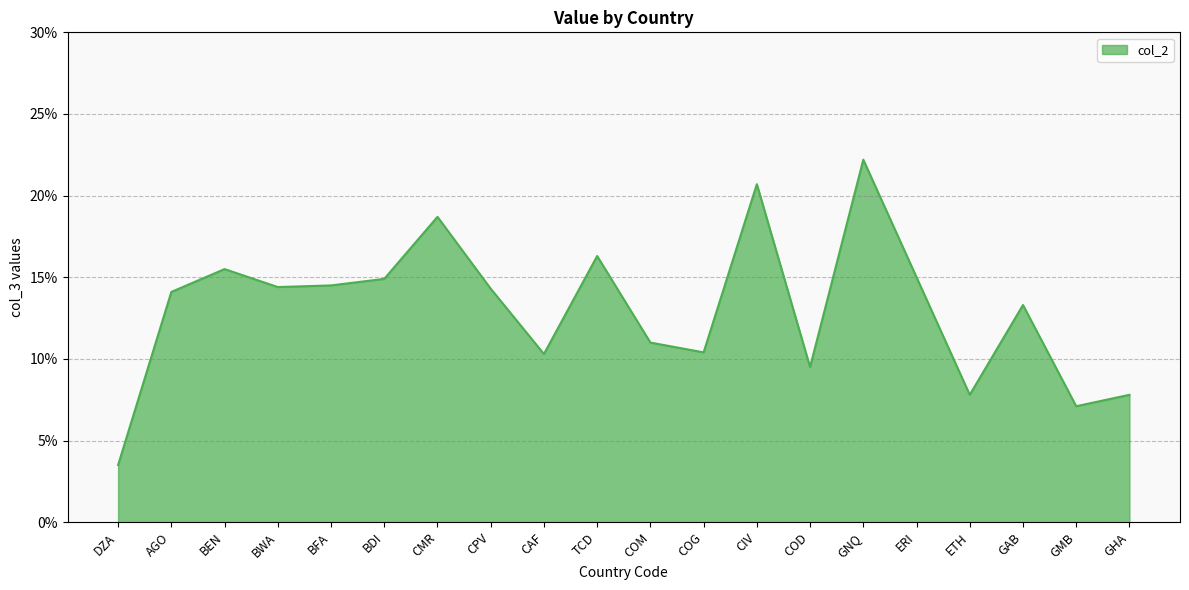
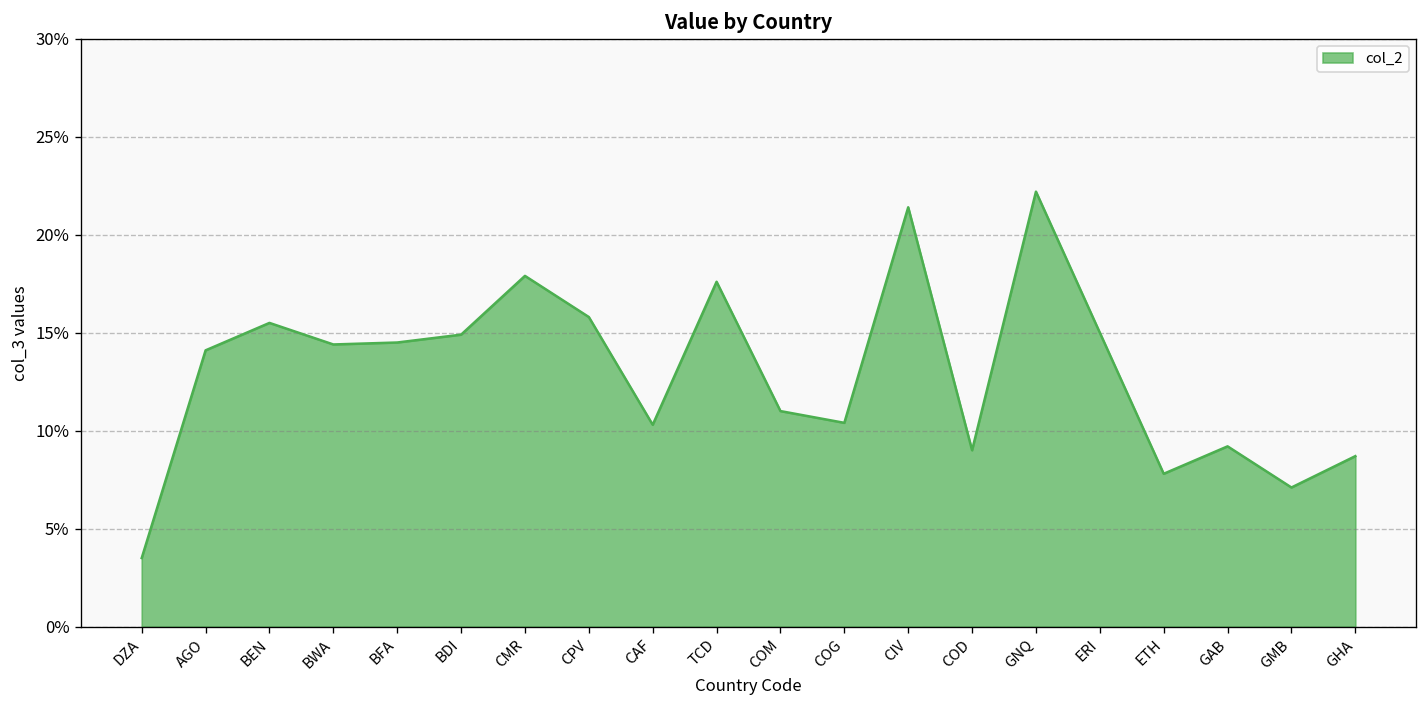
  {
    "DZA": "3.5%",
    "AGO": "14.1%",
    "BEN": "15.5%",
    "BWA": "14.4%",
    "BFA": "14.5%",
    "BDI": "14.9%",
-   "CMR": "18.7%",
-   "CPV": "14.3%",
+   "CMR": "17.9%",
+   "CPV": "15.8%",
    "CAF": "10.3%",
-   "TCD": "16.3%",
+   "TCD": "17.6%",
    "COM": "11.0%",
    "COG": "10.4%",
-   "CIV": "20.7%",
-   "COD": "9.5%",
+   "CIV": "21.4%",
+   "COD": "9.0%",
    "GNQ": "22.2%",
    "ERI": "15.0%",
    "ETH": "7.8%",
-   "GAB": "13.3%",
+   "GAB": "9.2%",
    "GMB": "7.1%",
-   "GHA": "7.8%"
+   "GHA": "8.7%"
  }
